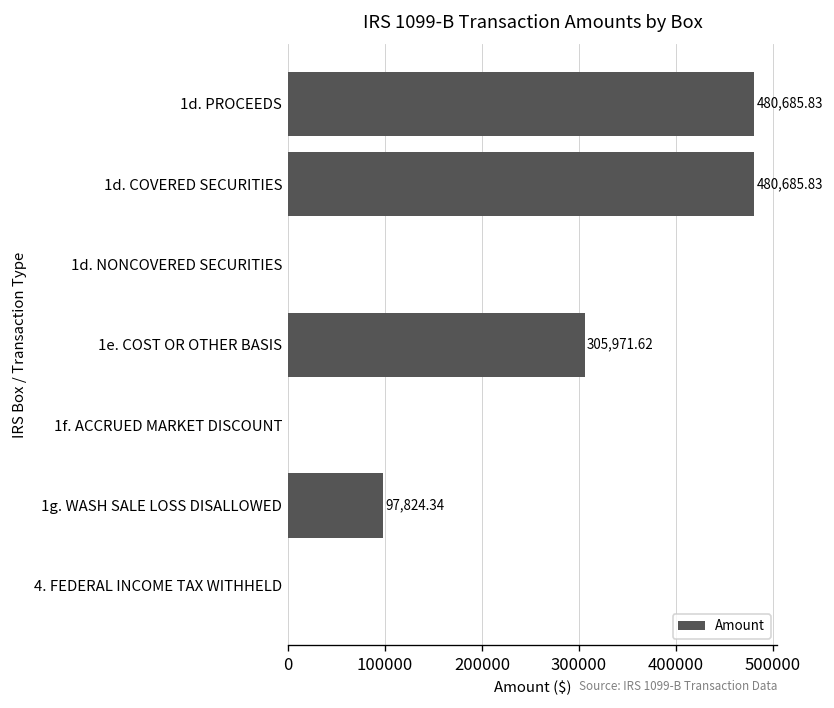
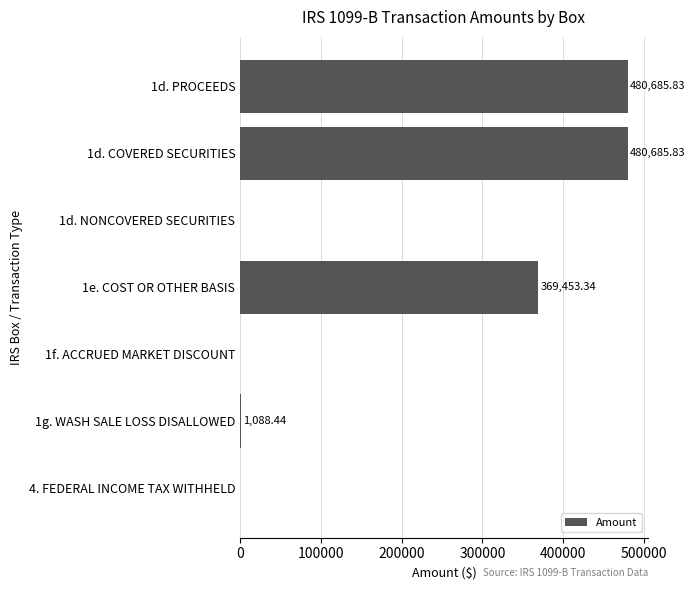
  {
    "1d. PROCEEDS": "480,685.83",
    "1d. COVERED SECURITIES": "480,685.83",
-   "1e. COST OR OTHER BASIS": "305,971.62",
-   "1g. WASH SALE LOSS DISALLOWED": "97,824.34"
+   "1e. COST OR OTHER BASIS": "369,453.34",
+   "1g. WASH SALE LOSS DISALLOWED": "1,088.44"
  }
